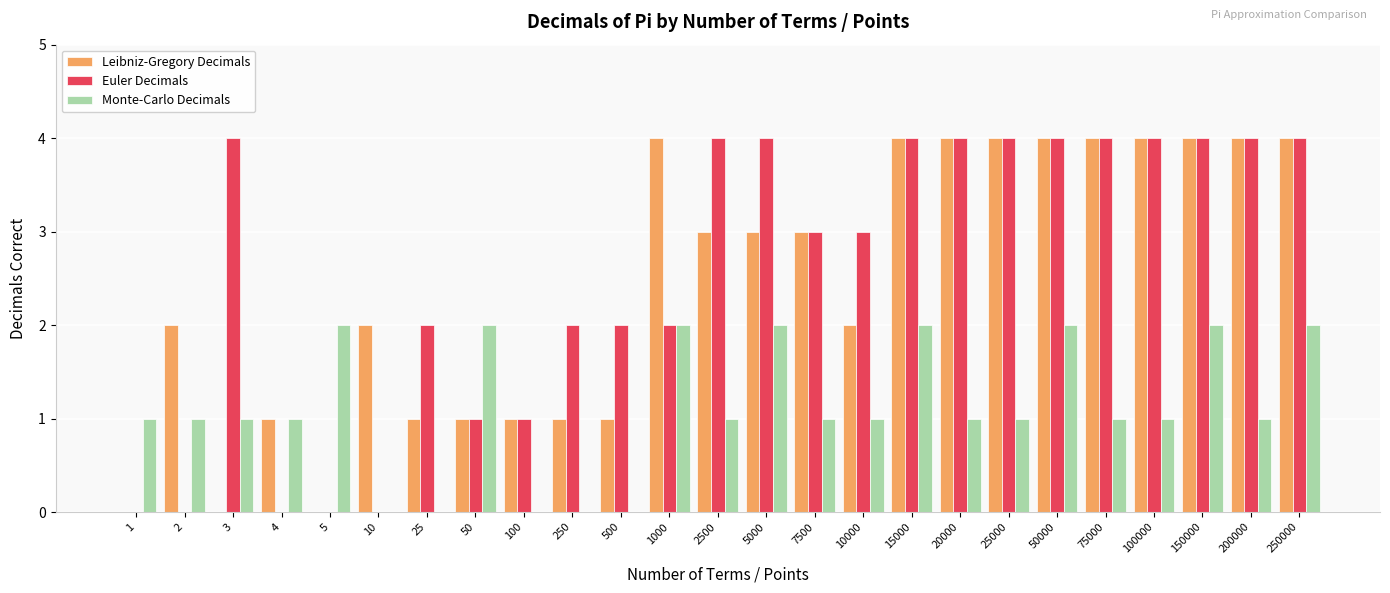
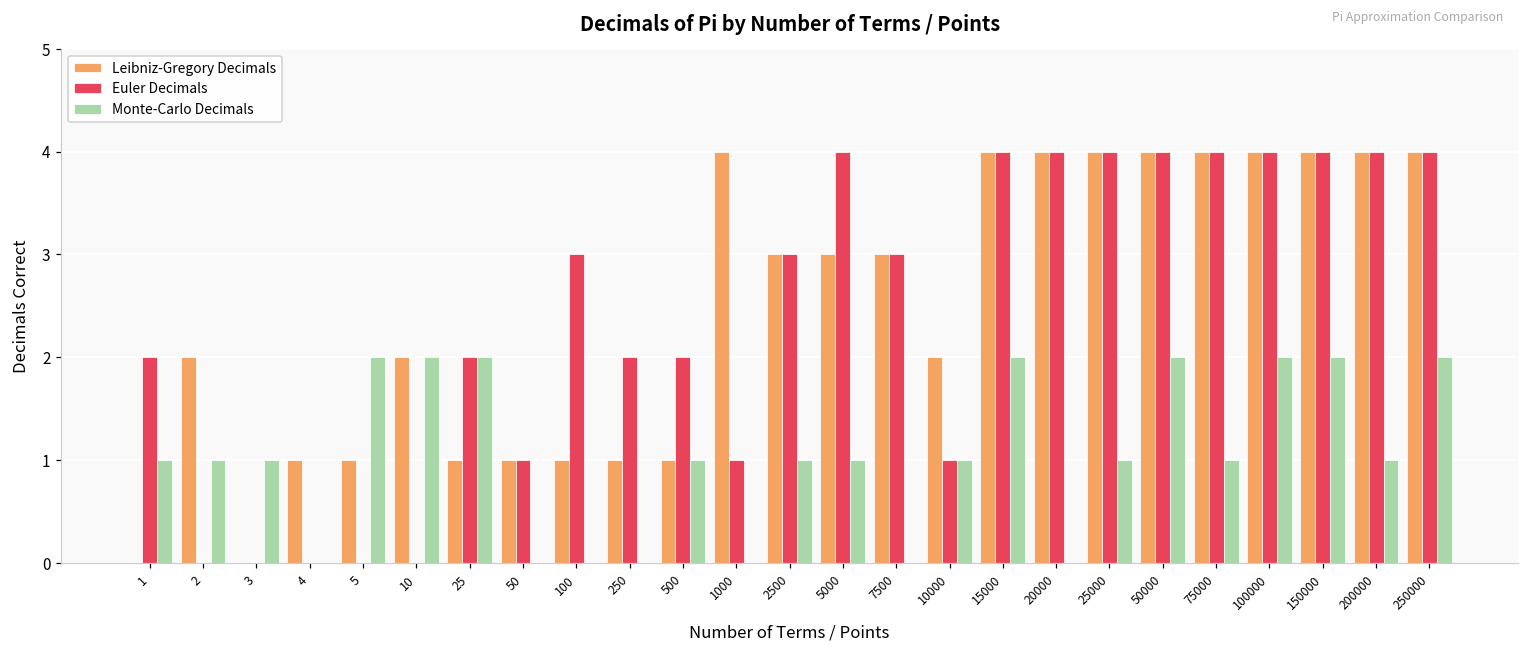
  {
    "Leibniz-Gregory Decimals": {
      "1": 0,
      "2": 2,
      "3": 0,
      "4": 1,
-     "5": 0,
+     "5": 1,
      "10": 2,
      "25": 1,
      "50": 1,
      "100": 1,
      "250": 1,
      "500": 1,
      "1000": 4,
      "2500": 3,
      "5000": 3,
      "7500": 3,
      "10000": 2,
      "15000": 4,
      "20000": 4,
      "25000": 4,
      "50000": 4,
      "75000": 4,
      "100000": 4,
      "150000": 4,
      "200000": 4,
      "250000": 4
    },
    "Euler Decimals": {
-     "1": 0,
+     "1": 2,
      "2": 0,
-     "3": 4,
+     "3": 0,
      "4": 0,
      "5": 0,
      "10": 0,
      "25": 2,
      "50": 1,
-     "100": 1,
+     "100": 3,
      "250": 2,
      "500": 2,
-     "1000": 2,
-     "2500": 4,
+     "1000": 1,
+     "2500": 3,
      "5000": 4,
      "7500": 3,
-     "10000": 3,
+     "10000": 1,
      "15000": 4,
      "20000": 4,
      "25000": 4,
      "50000": 4,
      "75000": 4,
      "100000": 4,
      "150000": 4,
      "200000": 4,
      "250000": 4
    },
    "Monte-Carlo Decimals": {
      "1": 1,
      "2": 1,
      "3": 1,
-     "4": 1,
+     "4": 0,
      "5": 2,
-     "10": 0,
-     "25": 0,
-     "50": 2,
+     "10": 2,
+     "25": 2,
+     "50": 0,
      "100": 0,
      "250": 0,
-     "500": 0,
-     "1000": 2,
+     "500": 1,
+     "1000": 0,
      "2500": 1,
-     "5000": 2,
-     "7500": 1,
+     "5000": 1,
+     "7500": 0,
      "10000": 1,
      "15000": 2,
-     "20000": 1,
+     "20000": 0,
      "25000": 1,
      "50000": 2,
      "75000": 1,
-     "100000": 1,
+     "100000": 2,
      "150000": 2,
      "200000": 1,
      "250000": 2
    }
  }
